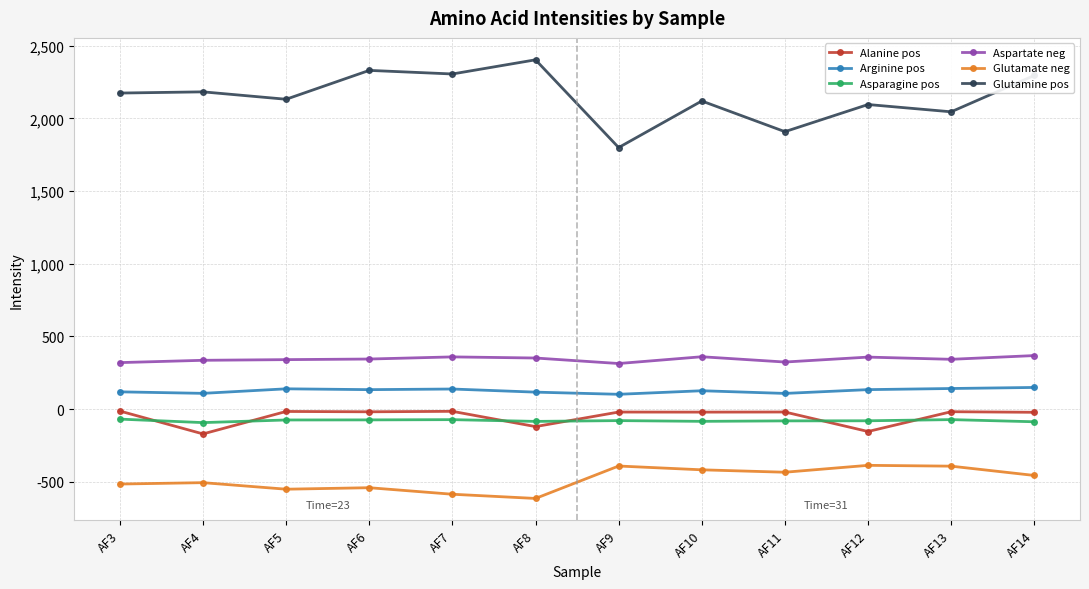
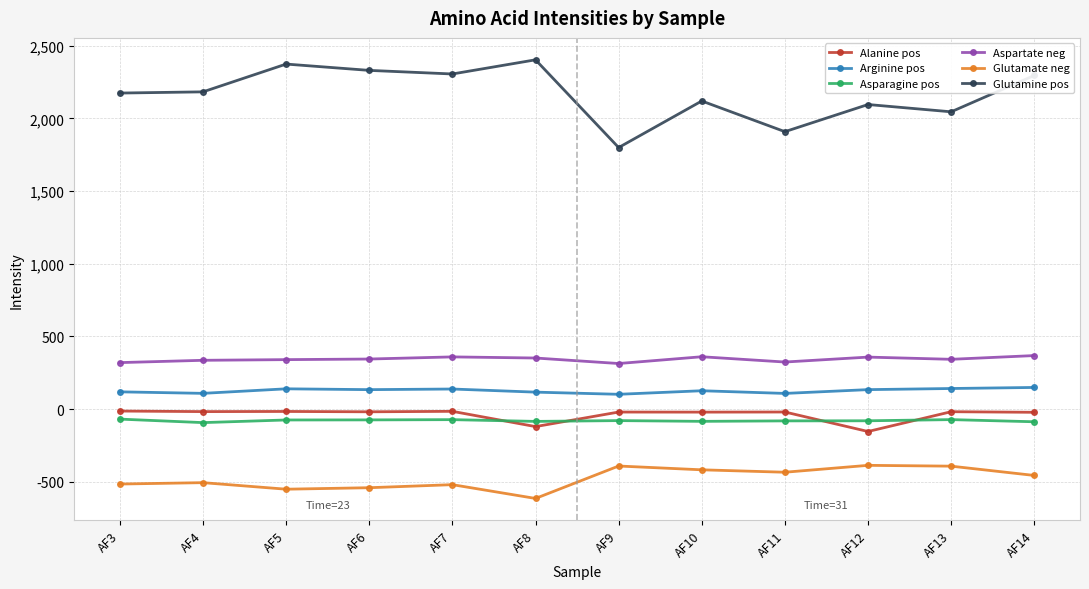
  {
    "Alanine pos": {
      "AF3": "-10",
-     "AF4": "-170",
+     "AF4": "-20",
      "AF5": "-20",
      "AF6": "-20",
      "AF7": "-20",
      "AF8": "-120",
      "AF9": "-20",
      "AF10": "-20",
      "AF11": "-20",
      "AF12": "-150",
      "AF13": "-20",
      "AF14": "-20"
    },
    "Arginine pos": {
      "AF3": "120",
      "AF4": "110",
      "AF5": "140",
      "AF6": "130",
      "AF7": "140",
      "AF8": "120",
      "AF9": "100",
      "AF10": "130",
      "AF11": "110",
      "AF12": "130",
      "AF13": "140",
      "AF14": "150"
    },
    "Asparagine pos": {
      "AF3": "-70",
      "AF4": "-90",
      "AF5": "-80",
      "AF6": "-70",
      "AF7": "-70",
      "AF8": "-90",
      "AF9": "-80",
      "AF10": "-80",
      "AF11": "-80",
      "AF12": "-80",
      "AF13": "-70",
      "AF14": "-90"
    },
    "Aspartate neg": {
      "AF3": "320",
      "AF4": "340",
      "AF5": "340",
      "AF6": "340",
      "AF7": "360",
      "AF8": "350",
      "AF9": "310",
      "AF10": "360",
      "AF11": "320",
      "AF12": "360",
      "AF13": "340",
      "AF14": "370"
    },
    "Glutamate neg": {
      "AF3": "-520",
      "AF4": "-510",
      "AF6": "-540",
-     "AF7": "-590",
+     "AF7": "-520",
      "AF8": "-620",
      "AF9": "-390",
      "AF10": "-420",
      "AF11": "-430",
      "AF12": "-390",
      "AF13": "-390",
      "AF14": "-460"
    },
    "Glutamine pos": {
      "AF3": "2,170",
      "AF4": "2,180",
-     "AF5": "2,130",
+     "AF5": "2,370",
      "AF6": "2,330",
      "AF7": "2,310",
      "AF8": "2,400",
      "AF9": "1,800",
      "AF10": "2,120",
      "AF11": "1,910",
      "AF12": "2,100",
      "AF13": "2,050"
    }
  }
